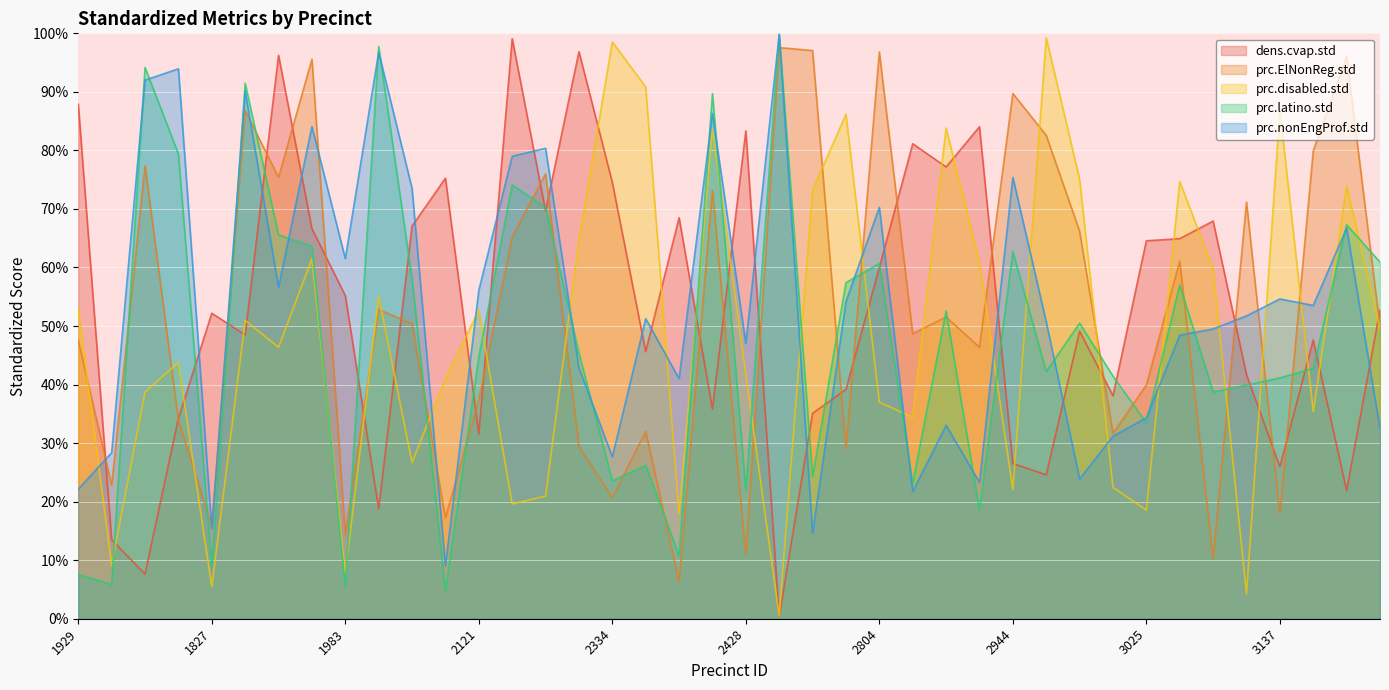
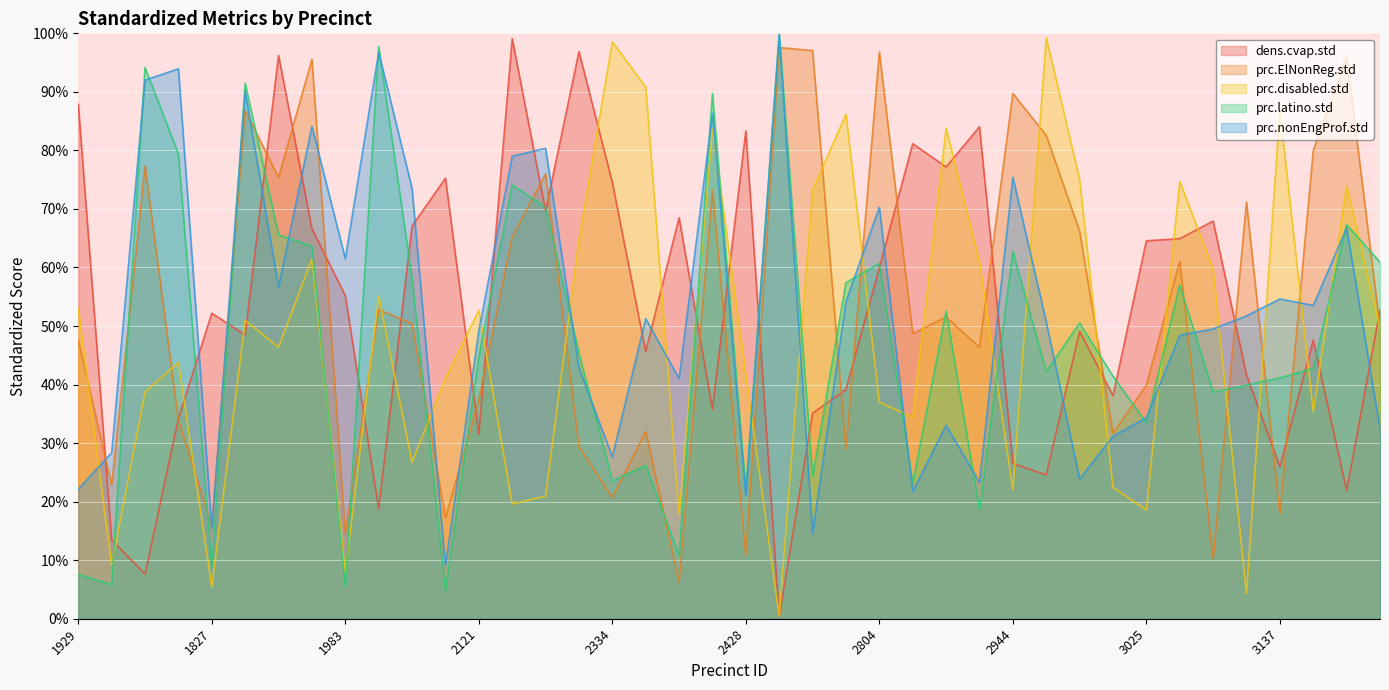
  {
    "prc.latino.std": {
      "1929": "8%",
      "1827": "9%",
      "1983": "5%",
      "2121": "45%",
      "2334": "24%",
      "2428": "22%",
      "2804": "61%",
      "2944": "63%",
      "3025": "33%",
      "3137": "41%"
    },
    "prc.nonEngProf.std": {
      "1929": "22%",
      "1827": "15%",
      "1983": "62%",
-     "2121": "56%",
+     "2121": "49%",
      "2334": "28%",
-     "2428": "47%",
+     "2428": "21%",
      "2804": "70%",
      "2944": "75%",
      "3025": "34%",
      "3137": "55%"
    }
  }
